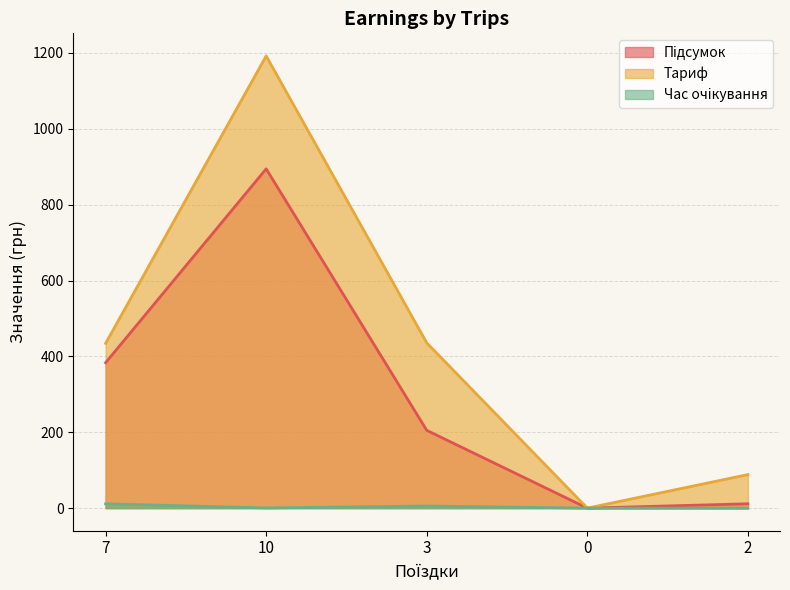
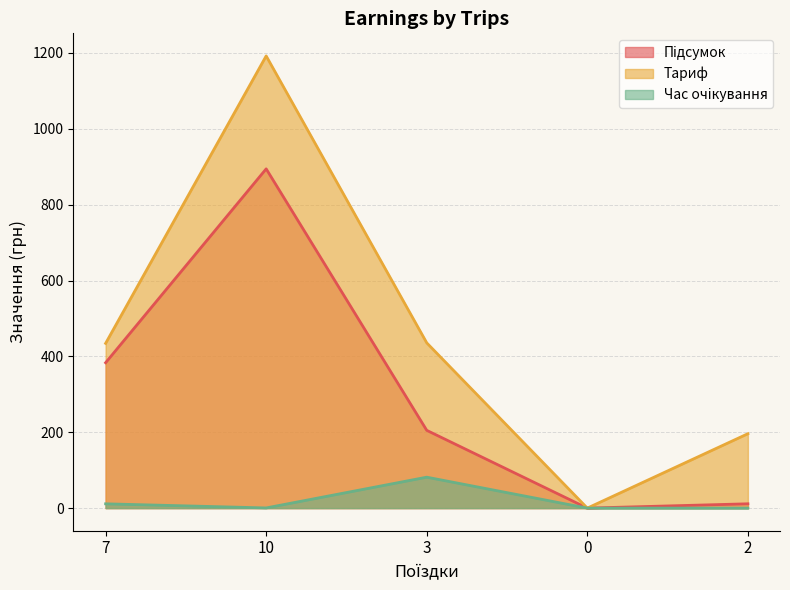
  {
    "Підсумок": {
      "7": 380,
      "10": 890,
      "3": 200,
      "2": 10
    },
    "Тариф": {
      "7": 430,
      "10": 1190,
      "3": 440,
-     "2": 90
+     "2": 200
    },
    "Час очікування": {
      "7": 10,
      "10": 0,
-     "3": 10,
+     "3": 80,
      "2": 0
    }
  }
